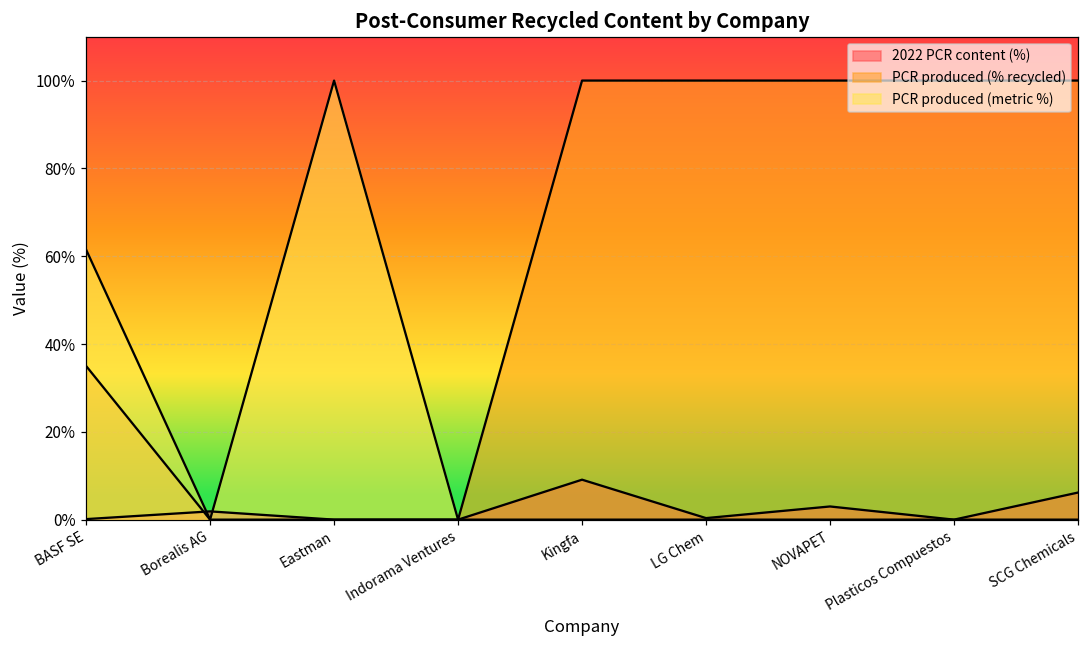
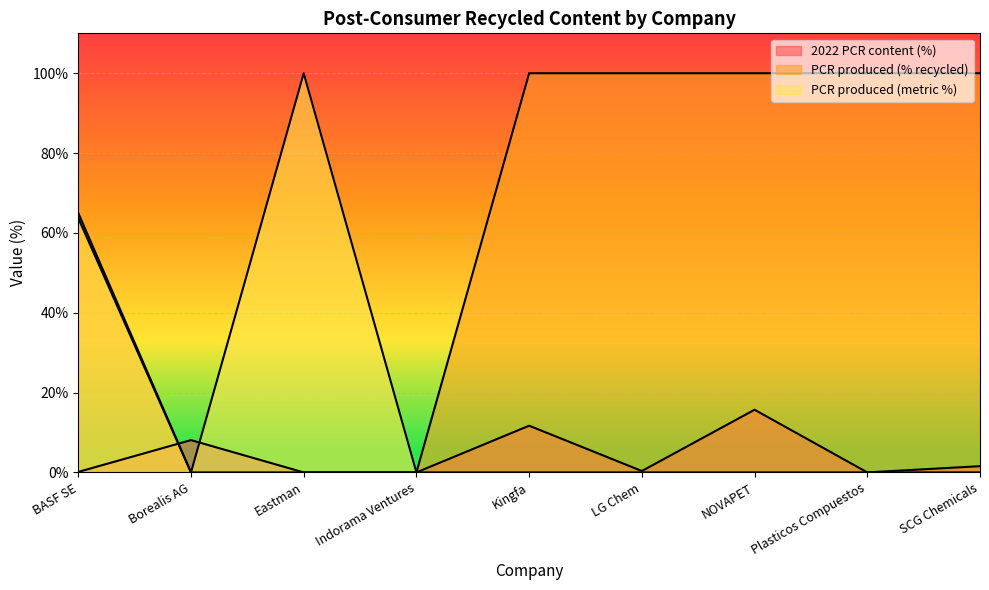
  {
    "2022 PCR content (%)": {
      "BASF SE": "0%",
-     "Borealis AG": "2%",
-     "Kingfa": "9%",
-     "NOVAPET": "3%",
-     "SCG Chemicals": "6%"
+     "Borealis AG": "8%",
+     "Kingfa": "12%",
+     "NOVAPET": "16%",
+     "SCG Chemicals": "2%"
    },
    "PCR produced (% recycled)": {
-     "BASF SE": "35%",
+     "BASF SE": "64%",
      "Kingfa": "100%",
      "LG Chem": "100%",
      "NOVAPET": "100%",
      "SCG Chemicals": "100%"
    },
    "PCR produced (metric %)": {
-     "BASF SE": "62%",
+     "BASF SE": "65%",
      "Eastman": "100%",
      "Kingfa": "0%",
      "NOVAPET": "0%",
      "SCG Chemicals": "0%"
    }
  }
